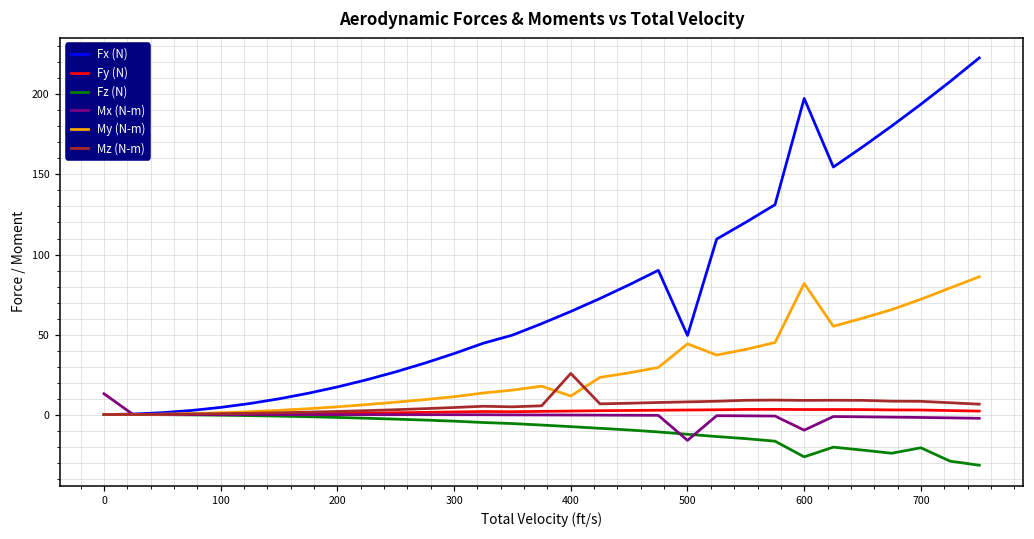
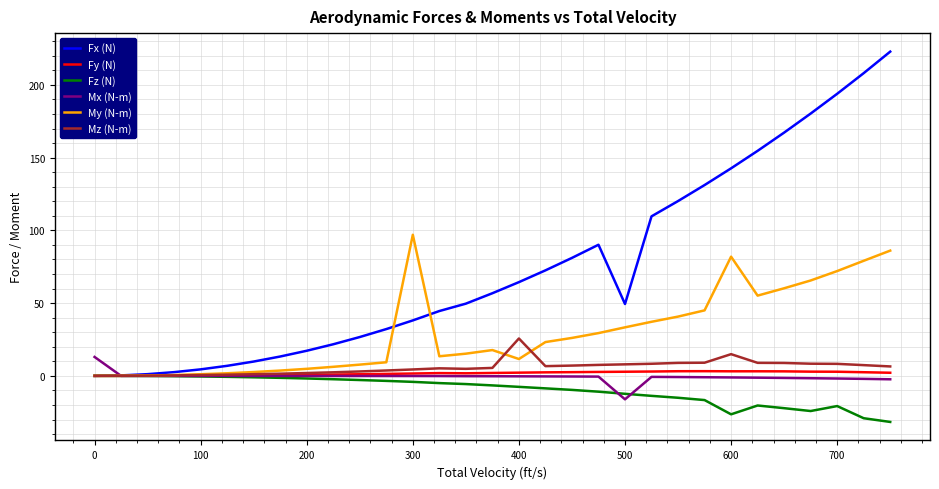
  {
    "Fx (N)": {
      "100": 4,
      "200": 17,
      "300": 38,
      "400": 64,
      "500": 49,
-     "600": 198,
+     "600": 143,
      "700": 194
    },
    "Fy (N)": {
      "400": 2,
      "500": 3,
      "600": 3,
      "700": 3
    },
    "Fz (N)": {
      "300": -4,
      "400": -8,
      "500": -12,
      "600": -26,
      "700": -21
    },
    "Mx (N-m)": {
      "0": 13,
      "400": 0,
      "500": -16,
-     "600": -10,
+     "600": -1,
      "700": -2
    },
    "My (N-m)": {
      "200": 5,
-     "300": 11,
+     "300": 97,
      "400": 12,
-     "500": 44,
+     "500": 33,
      "600": 82,
      "700": 72
    },
    "Mz (N-m)": {
      "300": 4,
      "400": 26,
      "500": 8,
-     "600": 9,
+     "600": 15,
      "700": 8
    }
  }
